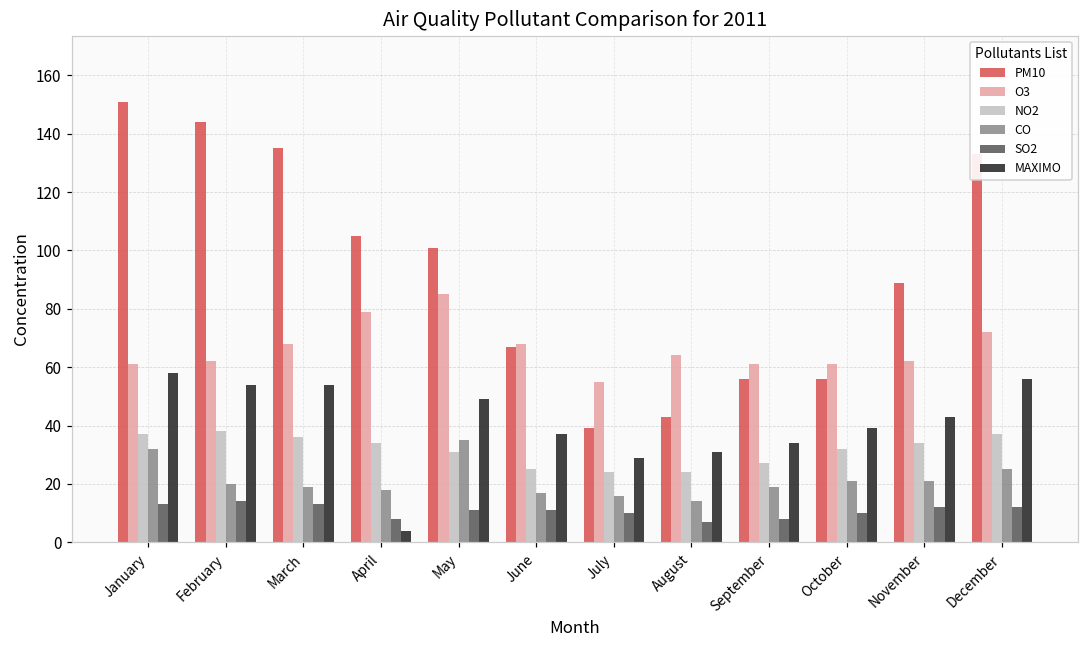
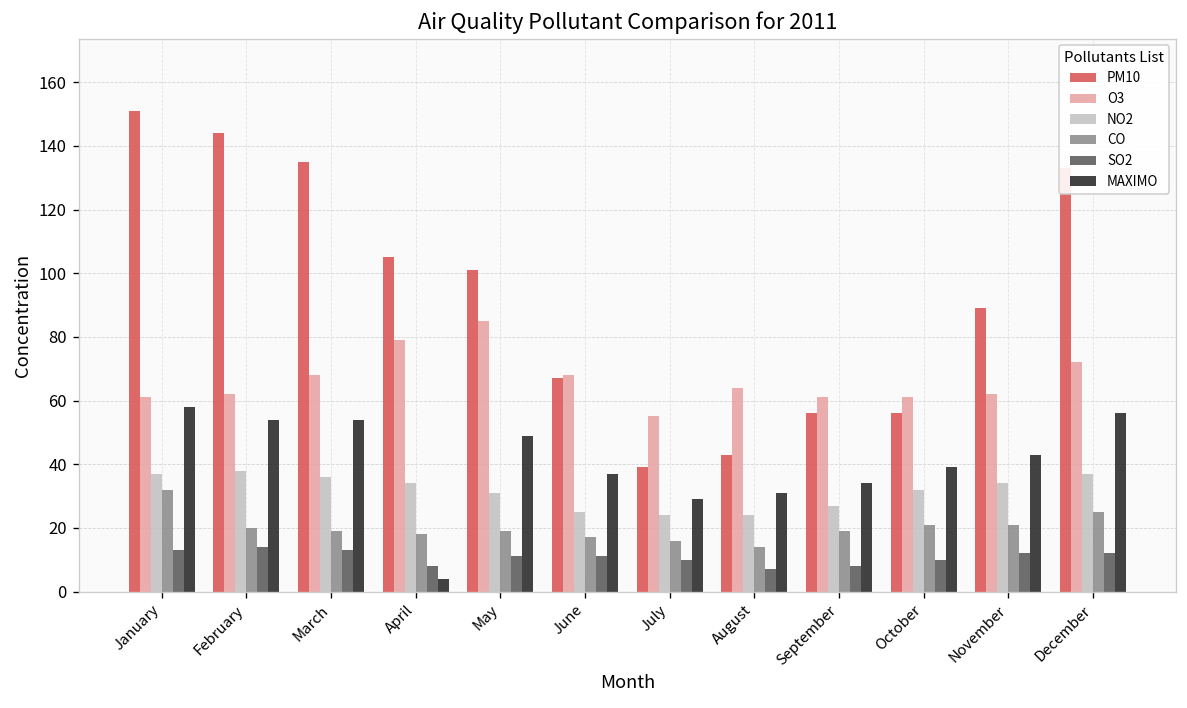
  {
    "PM10": {
      "January": 151,
      "February": 144,
      "March": 135,
      "April": 105,
      "May": 101,
      "June": 67,
      "July": 39,
      "August": 43,
      "September": 56,
      "October": 56,
      "November": 89
    },
    "O3": {
      "January": 61,
      "February": 62,
      "March": 68,
      "April": 79,
      "May": 85,
      "June": 68,
      "July": 55,
      "August": 64,
      "September": 61,
      "October": 61,
      "November": 62,
      "December": 72
    },
    "NO2": {
      "January": 37,
      "February": 38,
      "March": 36,
      "April": 34,
      "May": 31,
      "June": 25,
      "July": 24,
      "August": 24,
      "September": 27,
      "October": 32,
      "November": 34,
      "December": 37
    },
    "CO": {
      "January": 32,
      "February": 20,
      "March": 19,
      "April": 18,
-     "May": 35,
+     "May": 19,
      "June": 17,
      "July": 16,
      "August": 14,
      "September": 19,
      "October": 21,
      "November": 21,
      "December": 25
    },
    "SO2": {
      "January": 13,
      "February": 14,
      "March": 13,
      "April": 8,
      "May": 11,
      "June": 11,
      "July": 10,
      "August": 7,
      "September": 8,
      "October": 10,
      "November": 12,
      "December": 12
    },
    "MAXIMO": {
      "January": 58,
      "February": 54,
      "March": 54,
      "April": 4,
      "May": 49,
      "June": 37,
      "July": 29,
      "August": 31,
      "September": 34,
      "October": 39,
      "November": 43,
      "December": 56
    }
  }
